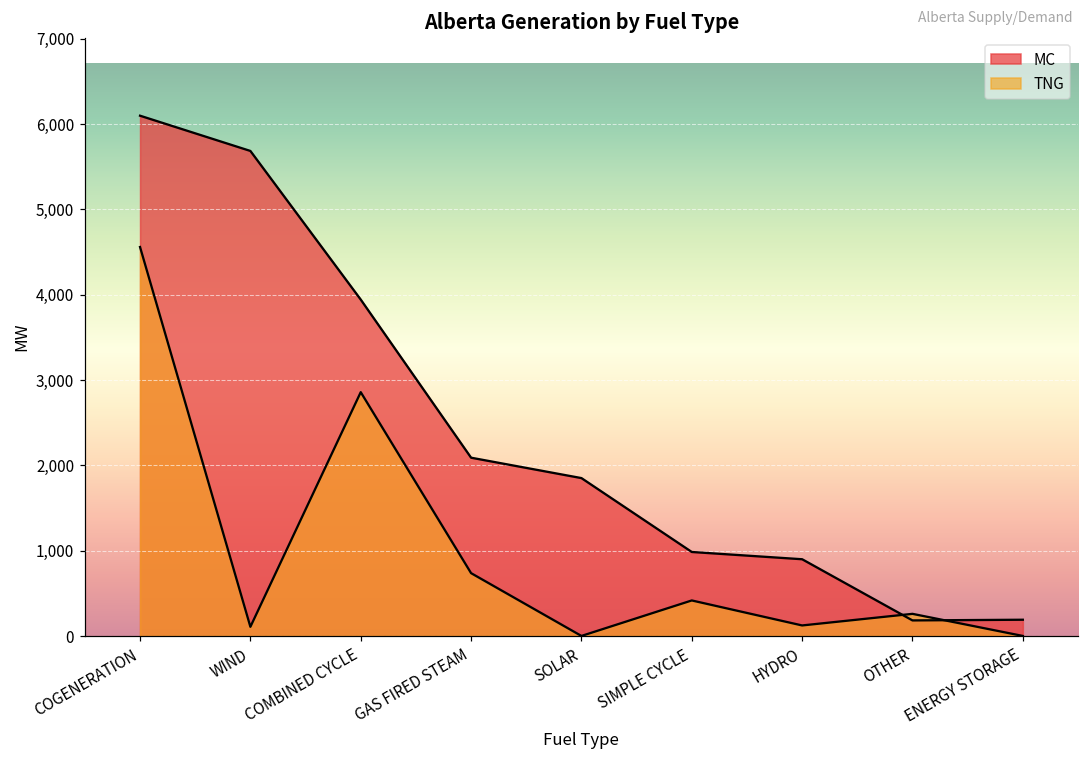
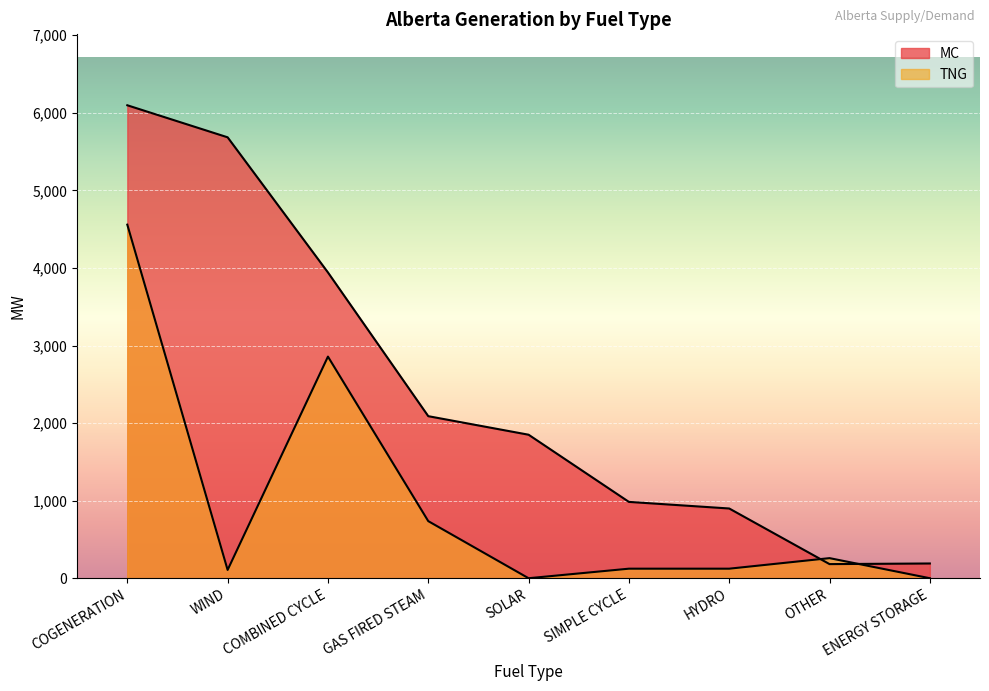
  {
    "MC": {
      "COGENERATION": "6,100",
      "WIND": "5,700",
      "COMBINED CYCLE": "3,900",
      "GAS FIRED STEAM": "2,100",
      "SOLAR": "1,900",
      "SIMPLE CYCLE": "1,000",
      "HYDRO": "900",
      "OTHER": "200",
      "ENERGY STORAGE": "200"
    },
    "TNG": {
      "COGENERATION": "4,600",
      "WIND": "100",
      "COMBINED CYCLE": "2,900",
      "GAS FIRED STEAM": "700",
      "SOLAR": "0",
-     "SIMPLE CYCLE": "400",
+     "SIMPLE CYCLE": "100",
      "HYDRO": "100",
      "OTHER": "300",
      "ENERGY STORAGE": "0"
    }
  }
